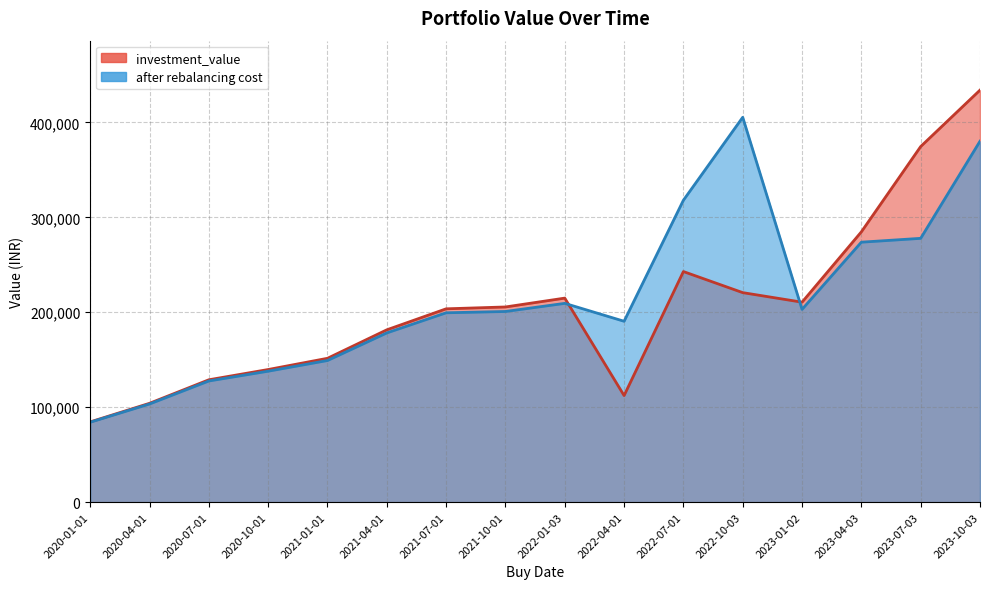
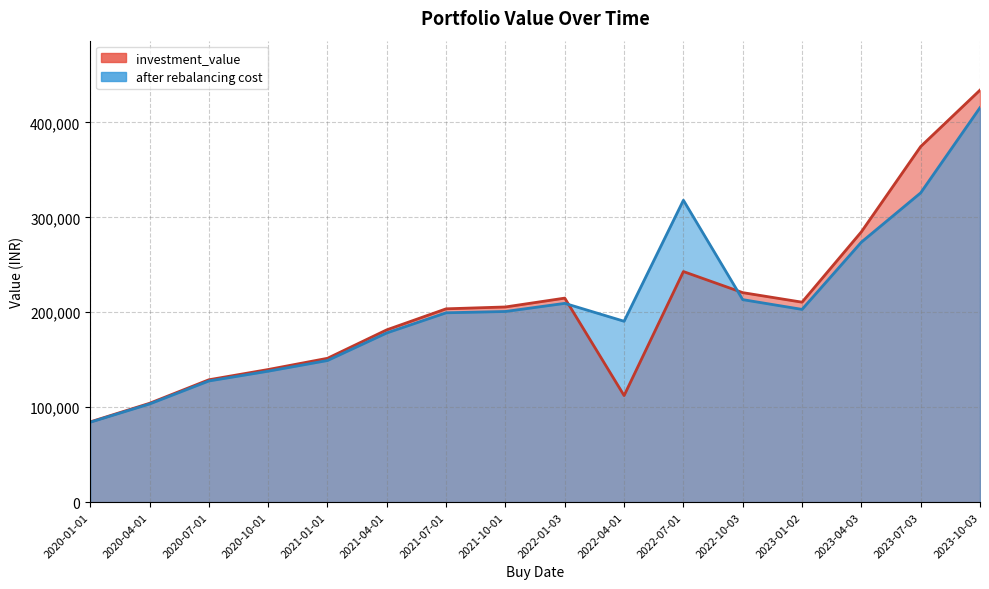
  {
    "investment_value": {
      "2021-04-01": "180,000",
      "2021-07-01": "200,000",
      "2021-10-01": "210,000",
      "2022-01-03": "210,000",
      "2022-04-01": "110,000",
      "2022-07-01": "240,000",
      "2022-10-03": "220,000",
      "2023-01-02": "210,000",
      "2023-04-03": "280,000",
      "2023-07-03": "370,000",
      "2023-10-03": "430,000"
    },
    "after rebalancing cost": {
      "2021-04-01": "180,000",
      "2021-07-01": "200,000",
      "2021-10-01": "200,000",
      "2022-01-03": "210,000",
      "2022-04-01": "190,000",
      "2022-07-01": "320,000",
-     "2022-10-03": "410,000",
+     "2022-10-03": "210,000",
      "2023-01-02": "200,000",
      "2023-04-03": "270,000",
-     "2023-07-03": "280,000",
-     "2023-10-03": "380,000"
+     "2023-07-03": "330,000",
+     "2023-10-03": "420,000"
    }
  }
